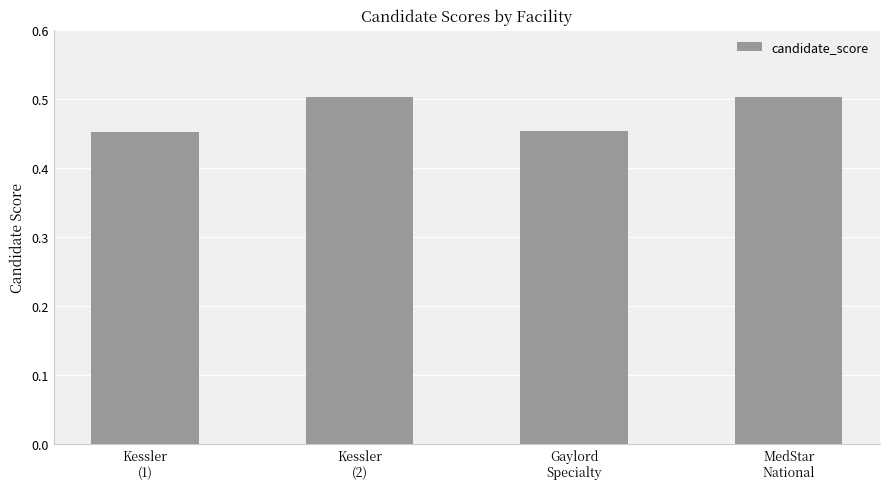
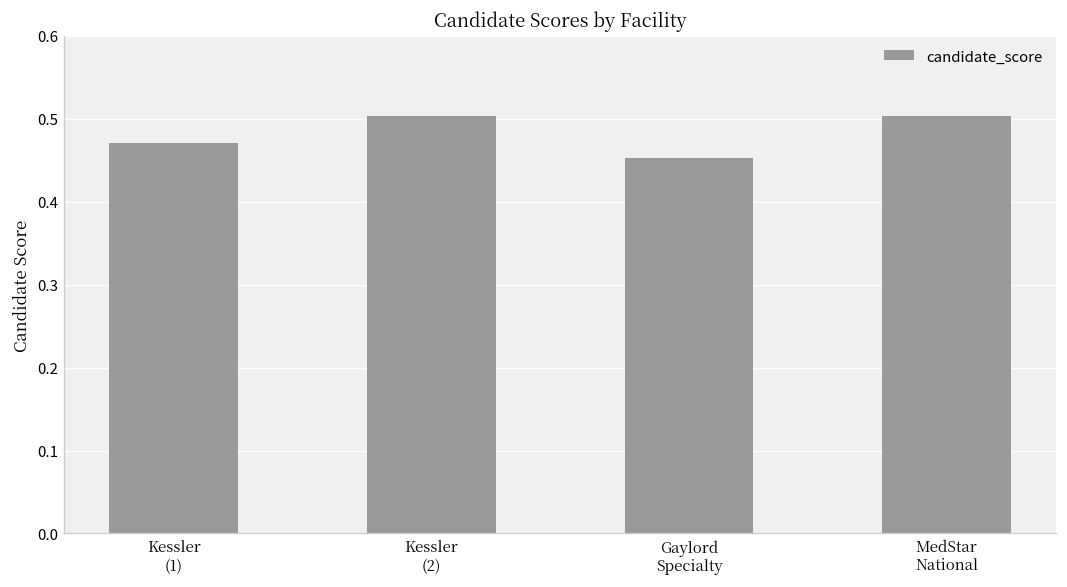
  {
-   "Kessler (1)": 0.45,
+   "Kessler (1)": 0.47,
    "Kessler (2)": 0.50,
    "Gaylord Specialty": 0.45,
    "MedStar National": 0.50
  }
